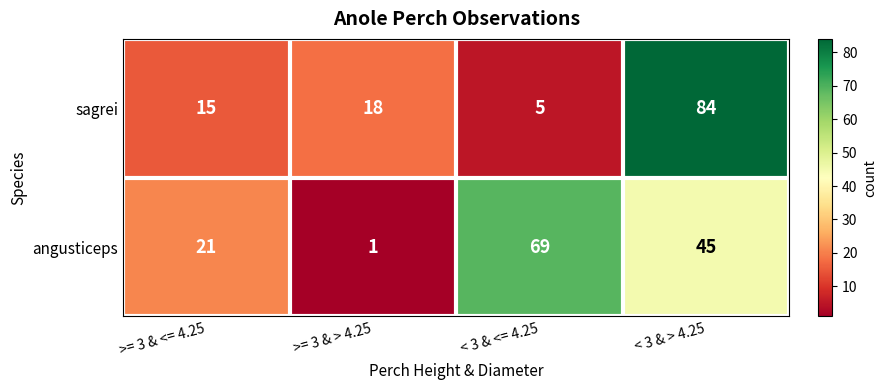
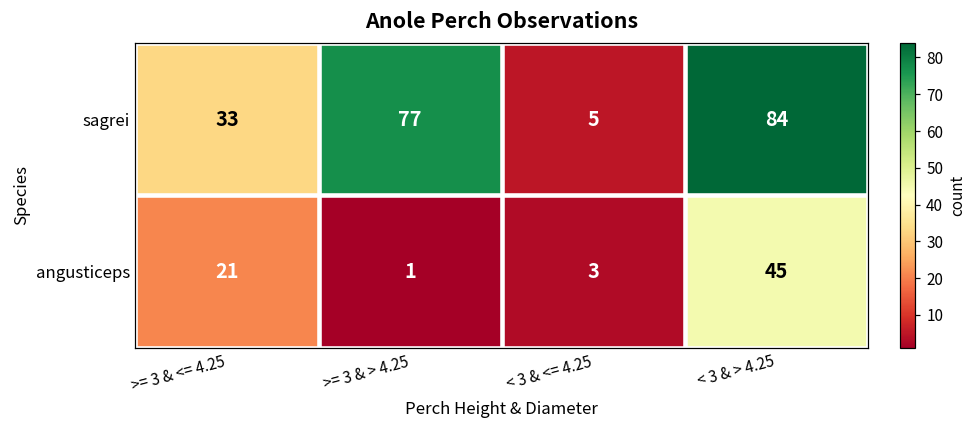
  {
    "sagrei": {
-     ">= 3 & <= 4.25": 15,
-     ">= 3 & > 4.25": 18,
+     ">= 3 & <= 4.25": 33,
+     ">= 3 & > 4.25": 77,
      "< 3 & <= 4.25": 5,
      "< 3 & > 4.25": 84
    },
    "angusticeps": {
      ">= 3 & <= 4.25": 21,
      ">= 3 & > 4.25": 1,
-     "< 3 & <= 4.25": 69,
+     "< 3 & <= 4.25": 3,
      "< 3 & > 4.25": 45
    }
  }
